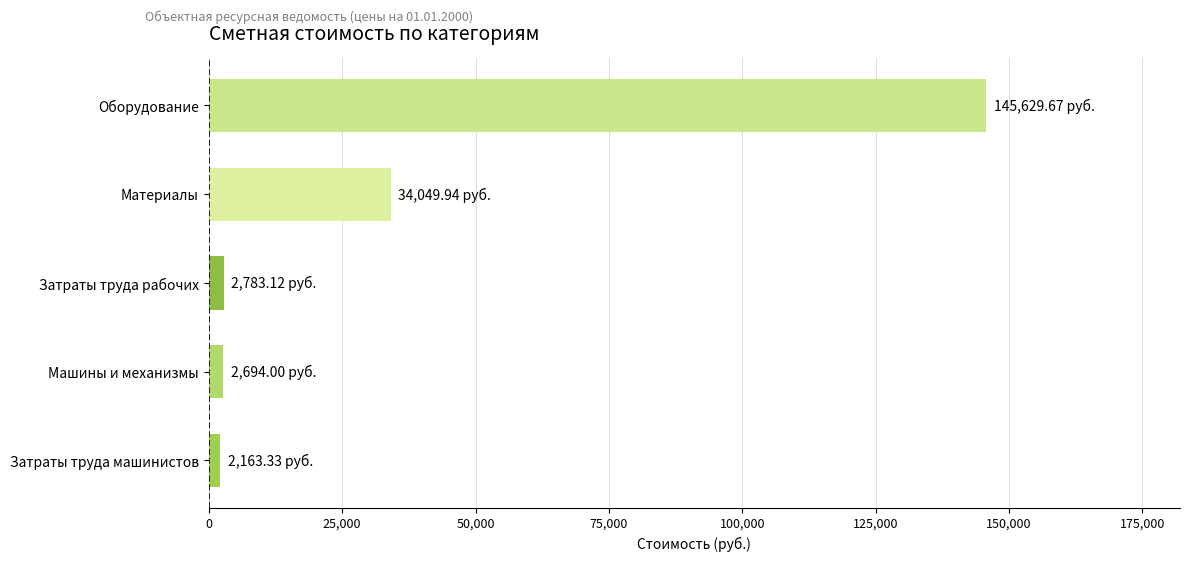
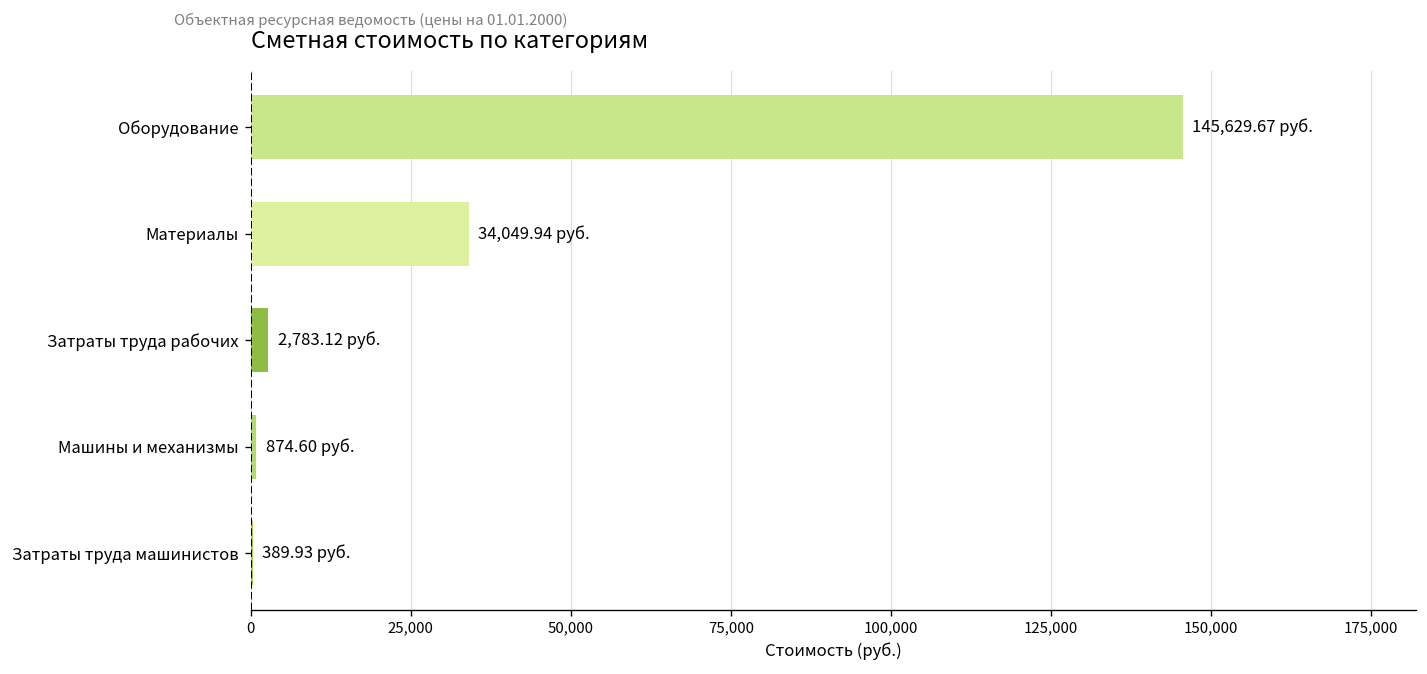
  {
    "Оборудование": "145,629.67",
    "Материалы": "34,049.94",
    "Затраты труда рабочих": "2,783.12",
-   "Машины и механизмы": "2,694.00",
-   "Затраты труда машинистов": "2,163.33"
+   "Машины и механизмы": "874.60",
+   "Затраты труда машинистов": "389.93"
  }
